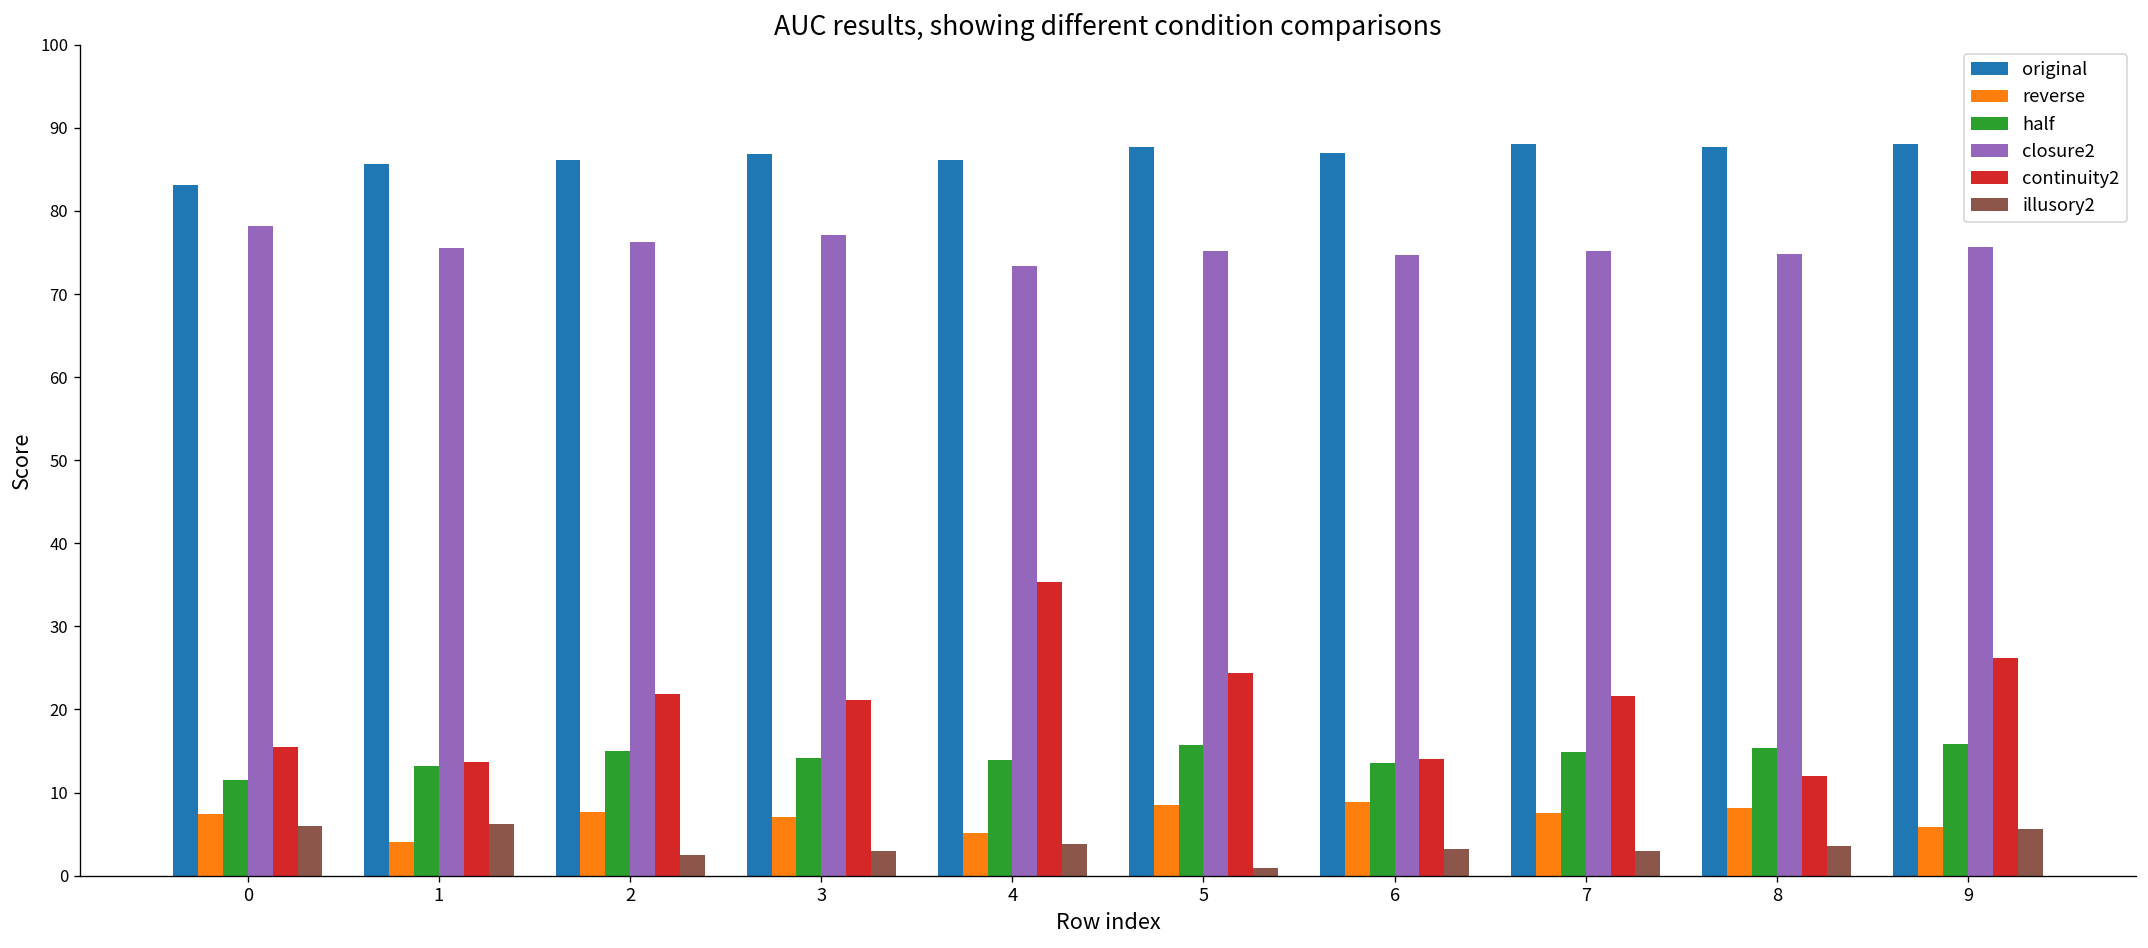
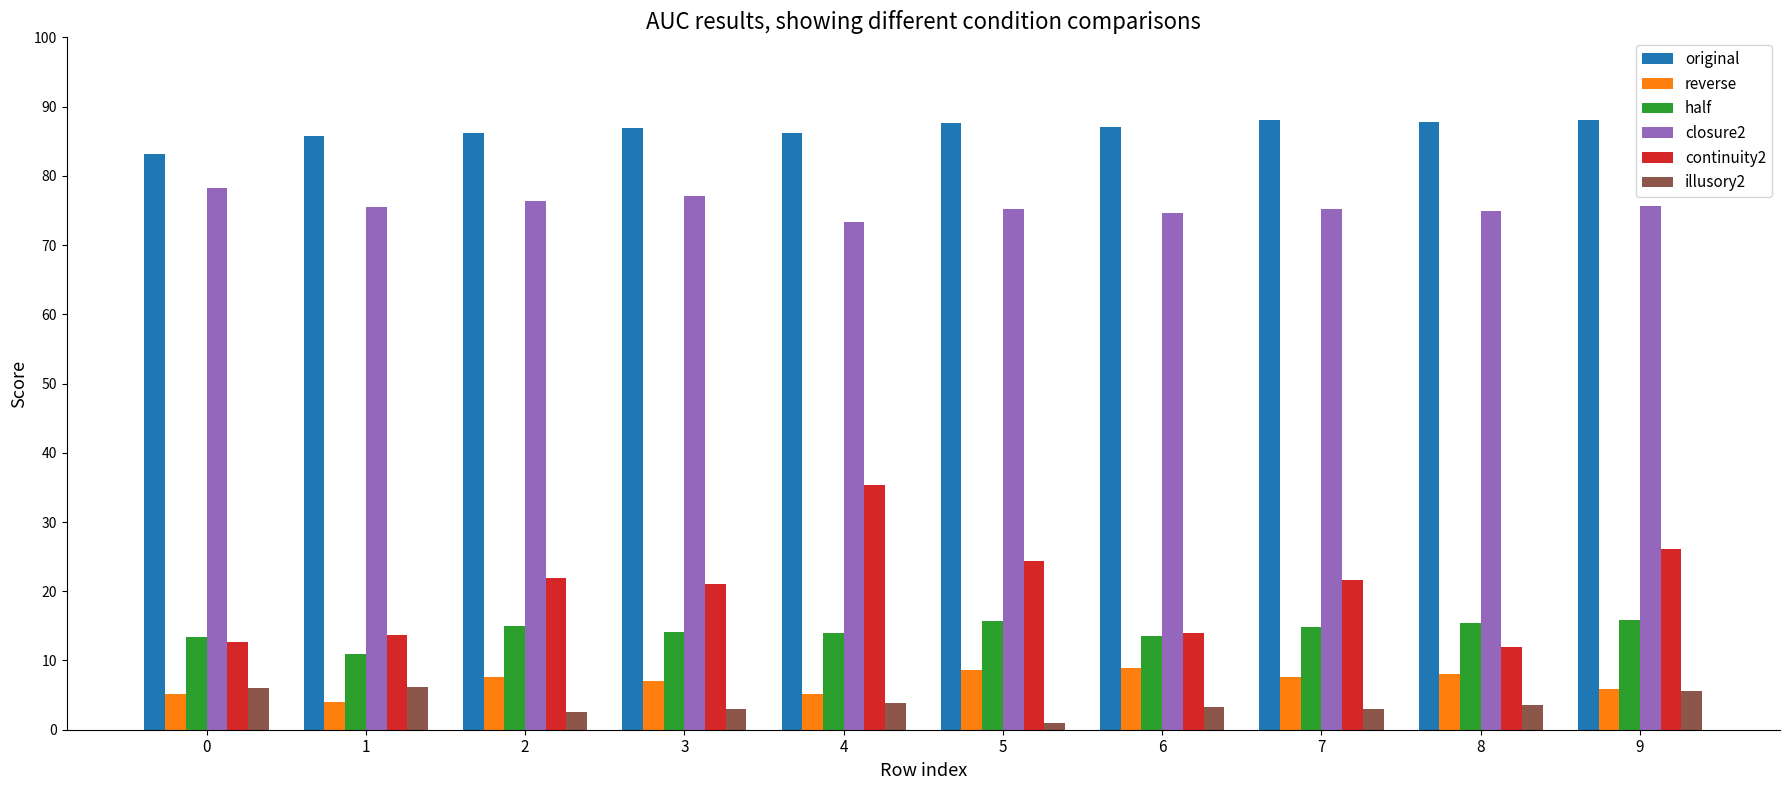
  {
    "original": {
      "0": 83,
      "1": 86,
      "2": 86,
      "3": 87,
      "4": 86,
      "5": 88,
      "6": 87,
      "7": 88,
      "8": 88,
      "9": 88
    },
    "reverse": {
-     "0": 7,
+     "0": 5,
      "1": 4,
      "2": 8,
      "3": 7,
      "4": 5,
      "5": 9,
      "6": 9,
      "7": 8,
      "8": 8,
      "9": 6
    },
    "half": {
-     "0": 11,
-     "1": 13,
+     "0": 13,
+     "1": 11,
      "2": 15,
      "3": 14,
      "4": 14,
      "5": 16,
      "6": 14,
      "7": 15,
      "8": 15,
      "9": 16
    },
    "closure2": {
      "0": 78,
      "1": 76,
      "2": 76,
      "3": 77,
      "4": 73,
      "5": 75,
      "6": 75,
      "7": 75,
      "8": 75,
      "9": 76
    },
    "continuity2": {
-     "0": 16,
+     "0": 13,
      "1": 14,
      "2": 22,
      "3": 21,
      "4": 35,
      "5": 24,
      "6": 14,
      "7": 22,
      "8": 12,
      "9": 26
    },
    "illusory2": {
      "0": 6,
      "1": 6,
      "2": 3,
      "3": 3,
      "4": 4,
      "5": 1,
      "6": 3,
      "7": 3,
      "8": 4,
      "9": 6
    }
  }
